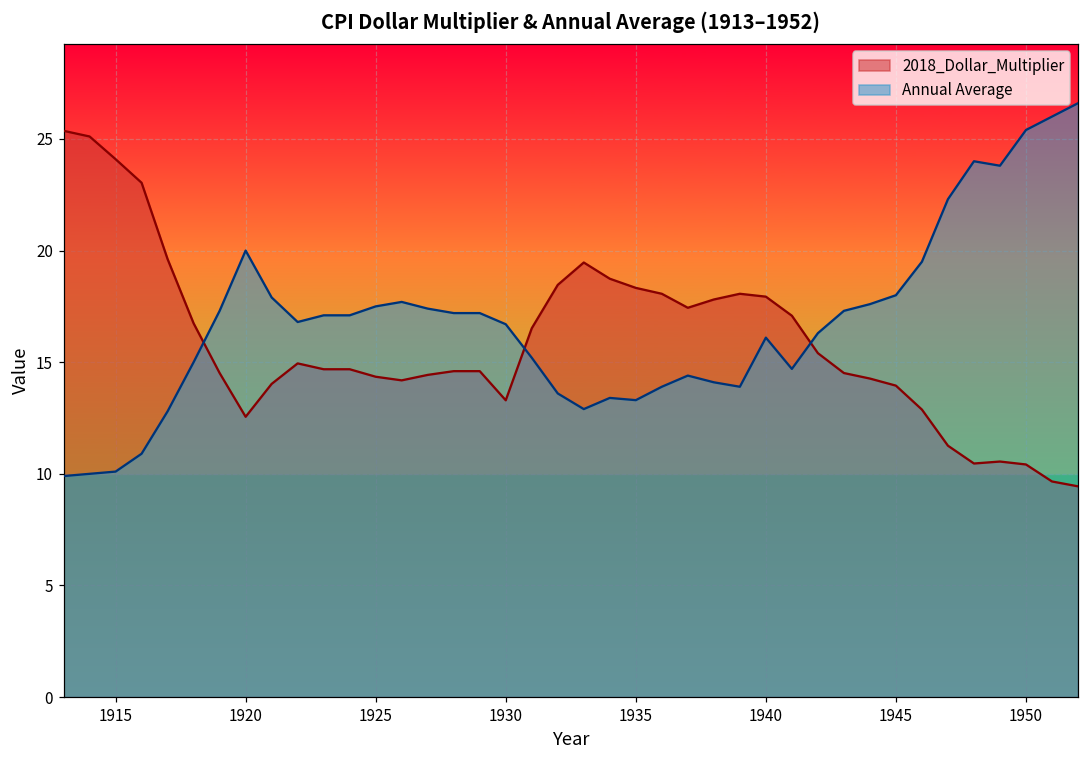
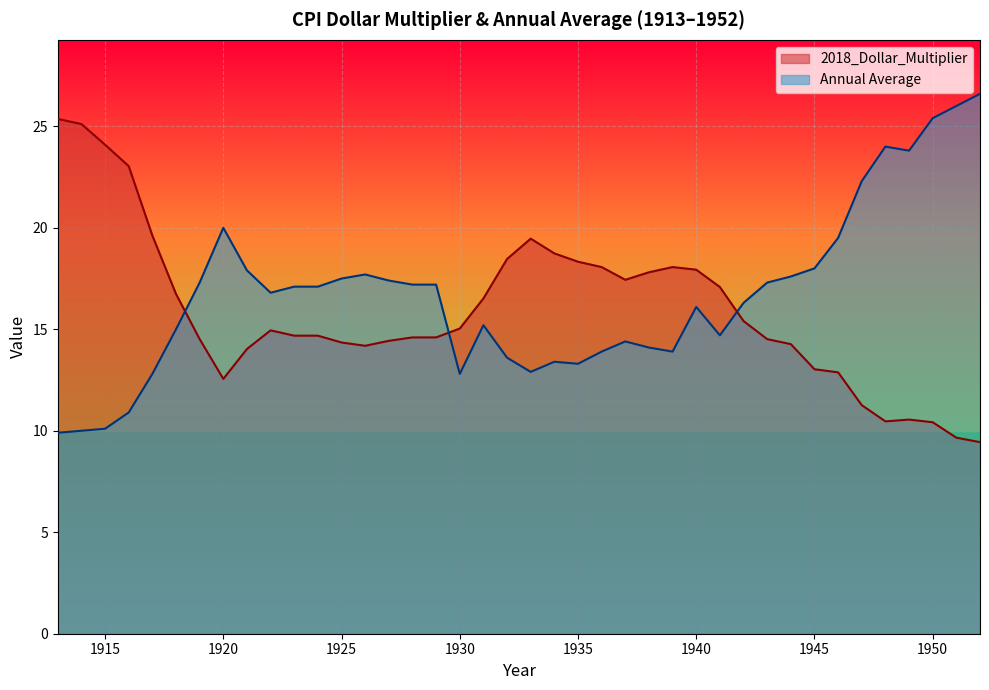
  {
    "2018_Dollar_Multiplier": {
      "1915": 24.1,
      "1920": 12.6,
      "1925": 14.3,
-     "1930": 13.3,
+     "1930": 15.0,
      "1935": 18.3,
      "1940": 17.9,
-     "1945": 14.0,
+     "1945": 13.0,
      "1950": 10.4
    },
    "Annual Average": {
      "1915": 10.1,
      "1920": 20.0,
      "1925": 17.5,
-     "1930": 16.7,
+     "1930": 12.8,
      "1935": 13.3,
      "1940": 16.1,
      "1945": 18.0,
      "1950": 25.4
    }
  }
